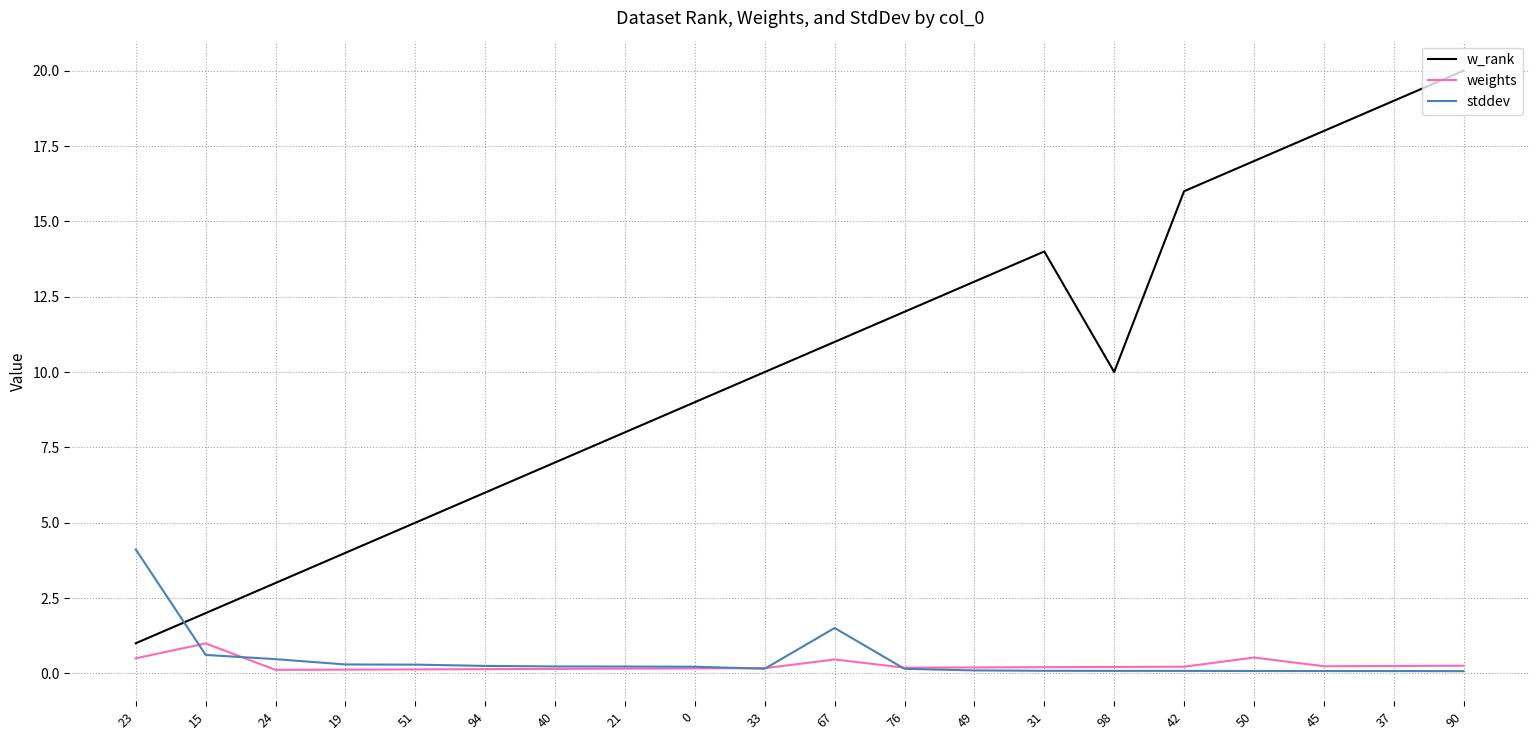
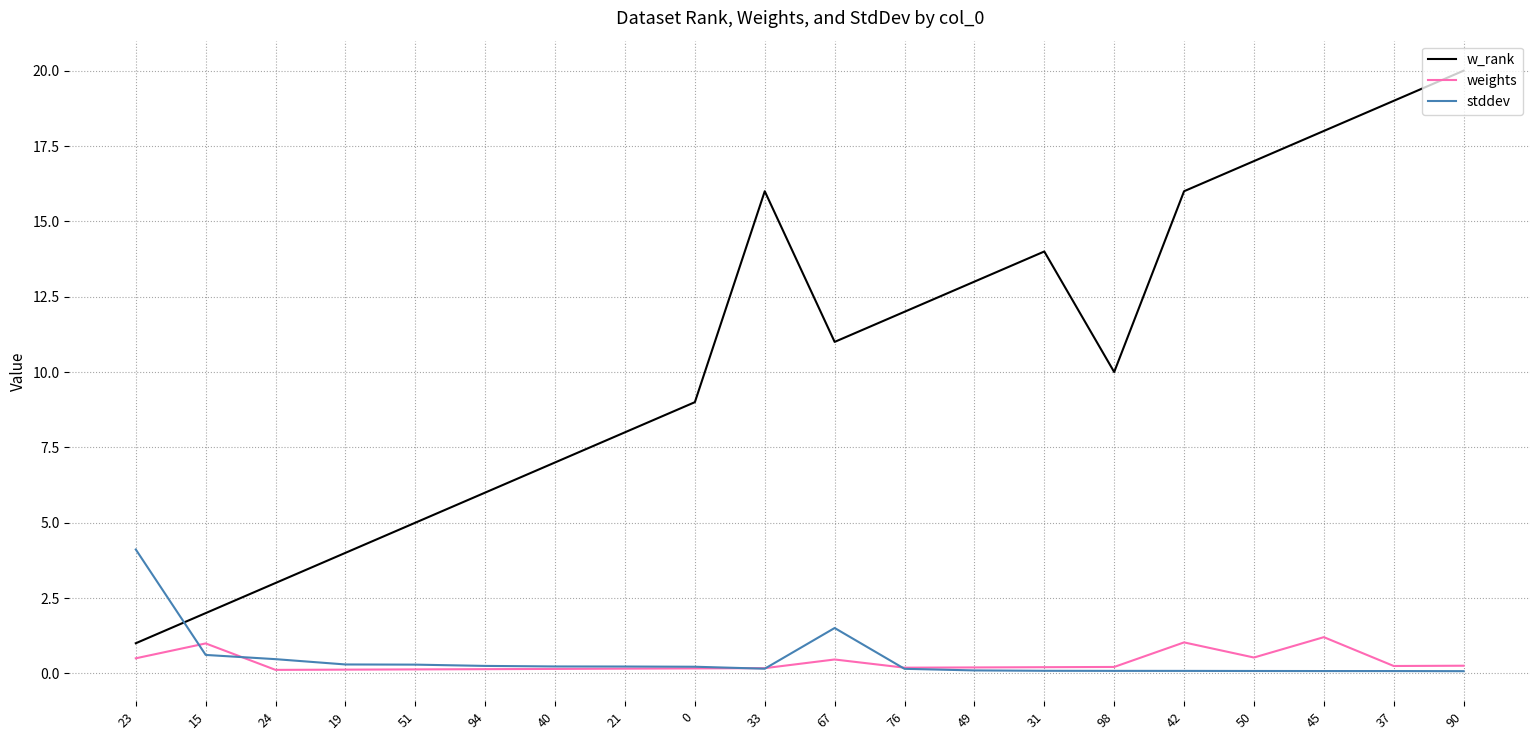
  {
    "w_rank": {
      "23": 1,
      "15": 2,
      "24": 3,
      "19": 4,
      "51": 5,
      "94": 6,
      "40": 7,
      "21": 8,
      "0": 9,
-     "33": 10,
+     "33": 16,
      "67": 11,
      "76": 12,
      "49": 13,
      "31": 14,
      "98": 10,
      "42": 16,
      "50": 17,
      "45": 18,
      "37": 19
    },
    "weights": {
      "23": 0.5,
      "15": 1.0,
      "24": 0.1,
      "19": 0.1,
      "51": 0.1,
      "94": 0.1,
      "67": 0.5,
      "49": 0.2,
      "31": 0.2,
      "98": 0.2,
-     "42": 0.2,
+     "42": 1.0,
      "50": 0.5,
-     "45": 0.2,
+     "45": 1.2,
      "37": 0.2,
      "90": 0.3
    },
    "stddev": {
      "23": 4.1,
      "15": 0.6,
      "24": 0.5,
      "19": 0.3,
      "51": 0.3,
      "94": 0.2,
      "67": 1.5,
      "49": 0.1,
      "31": 0.1,
      "98": 0.1,
      "42": 0.1,
      "50": 0.1,
      "45": 0.1,
      "37": 0.1,
      "90": 0.1
    }
  }
